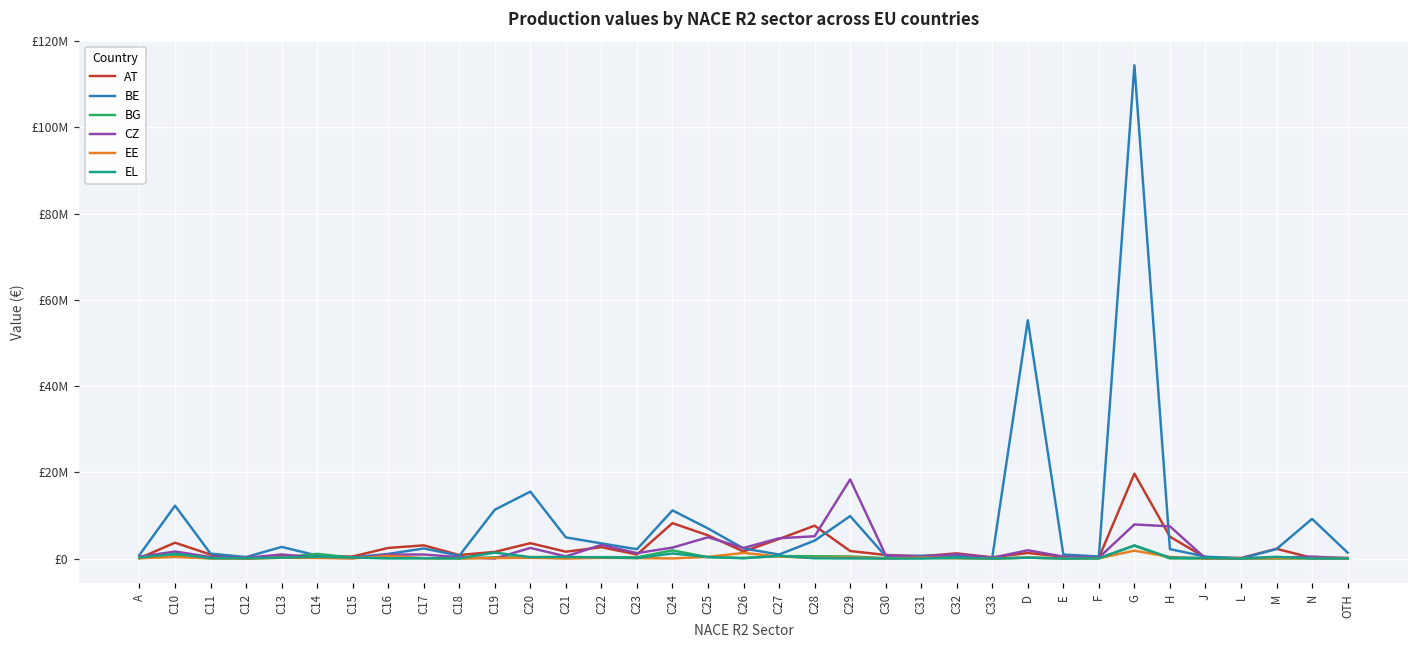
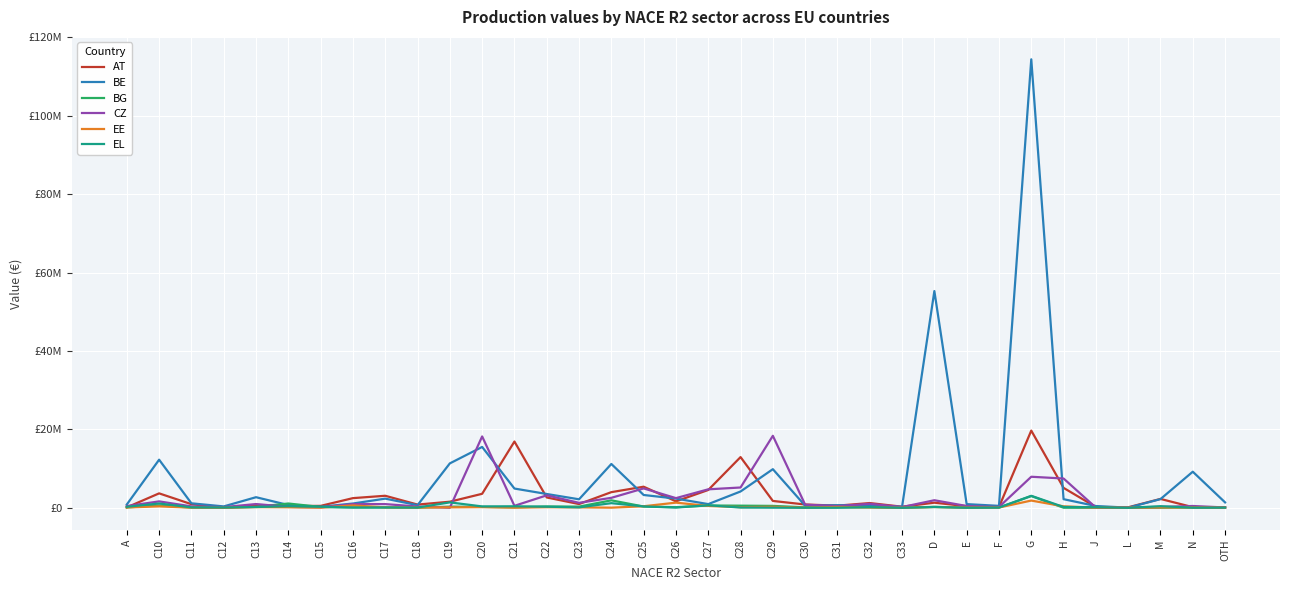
  {
    "AT": {
      "C10": "£4000000",
      "C16": "£2000000",
      "C17": "£3000000",
      "C20": "£4000000",
-     "C21": "£2000000",
-     "C24": "£8000000",
-     "C28": "£8000000",
+     "C21": "£17000000",
+     "C24": "£4000000",
+     "C28": "£13000000",
      "C29": "£2000000",
      "G": "£20000000",
      "H": "£5000000"
    },
    "BE": {
      "C10": "£12000000",
      "C13": "£3000000",
      "C17": "£2000000",
      "C19": "£11000000",
      "C20": "£16000000",
      "C21": "£5000000",
      "C23": "£2000000",
      "C24": "£11000000",
-     "C25": "£7000000",
+     "C25": "£3000000",
      "C28": "£4000000",
      "C29": "£10000000",
      "D": "£55000000",
      "G": "£114000000",
      "H": "£2000000",
      "N": "£9000000",
      "OTH": "£1000000"
    },
    "CZ": {
      "C17": "£1000000",
-     "C20": "£2000000",
+     "C20": "£18000000",
      "C28": "£5000000",
      "C29": "£18000000",
      "G": "£8000000",
      "H": "£7000000"
    },
    "EE": {
      "C24": "£0",
      "G": "£2000000"
    }
  }
